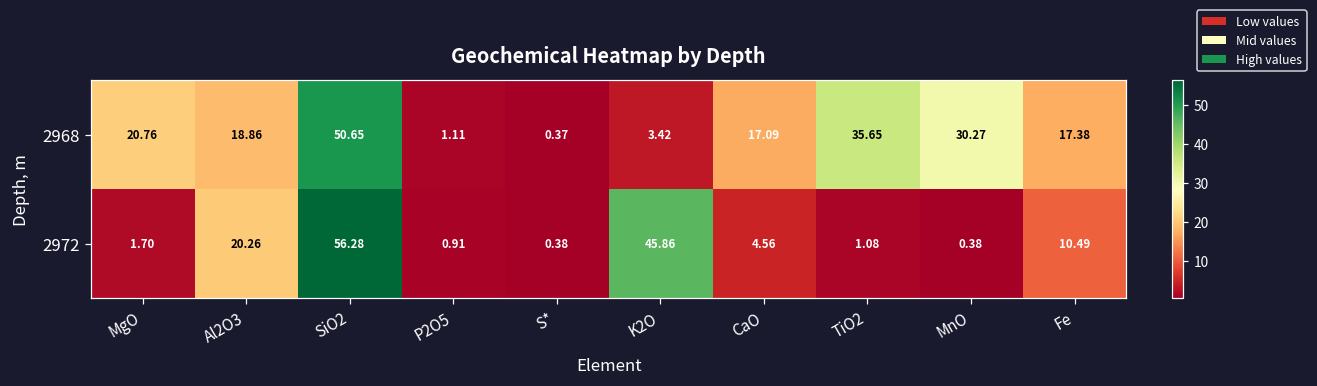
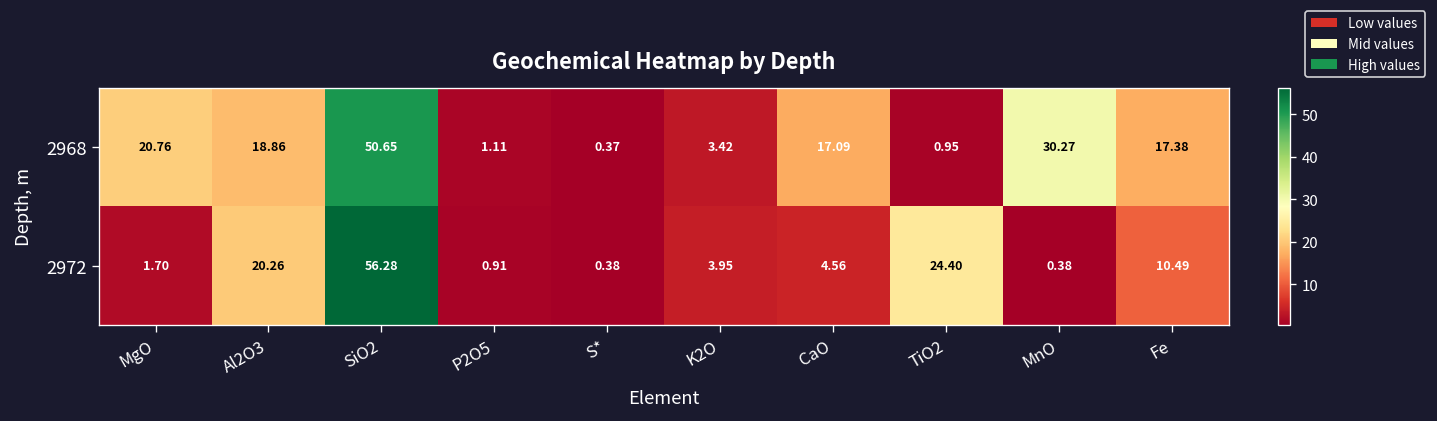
  {
    "2968": {
      "MgO": 20.76,
      "Al2O3": 18.86,
      "SiO2": 50.65,
      "P2O5": 1.11,
      "S*": 0.37,
      "K2O": 3.42,
      "CaO": 17.09,
-     "TiO2": 35.65,
+     "TiO2": 0.95,
      "MnO": 30.27,
      "Fe": 17.38
    },
    "2972": {
      "MgO": 1.70,
      "Al2O3": 20.26,
      "SiO2": 56.28,
      "P2O5": 0.91,
      "S*": 0.38,
-     "K2O": 45.86,
+     "K2O": 3.95,
      "CaO": 4.56,
-     "TiO2": 1.08,
+     "TiO2": 24.40,
      "MnO": 0.38,
      "Fe": 10.49
    }
  }
